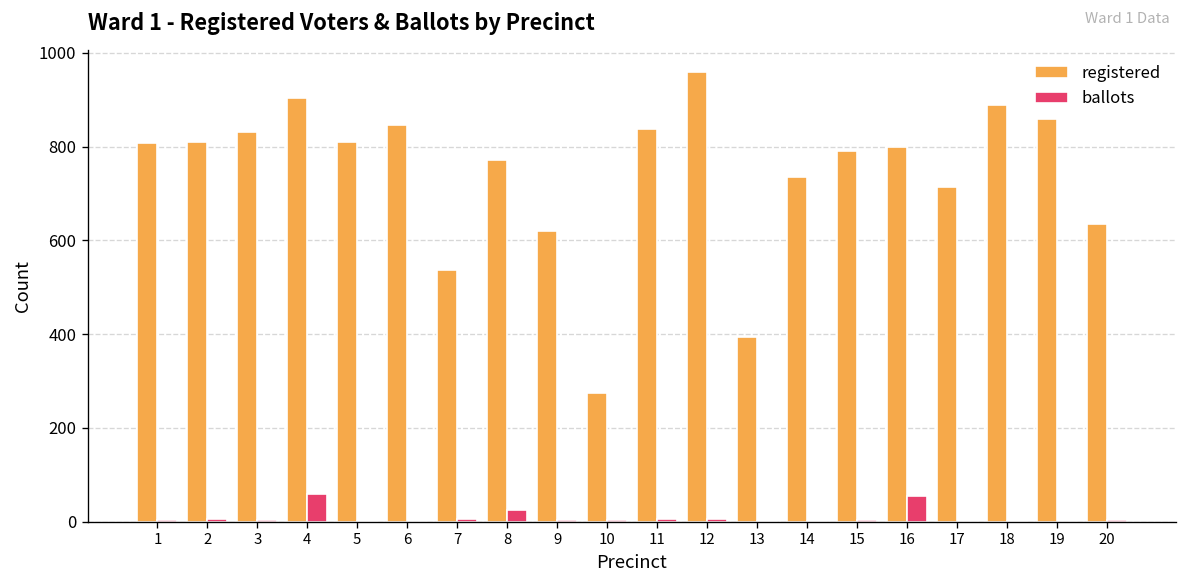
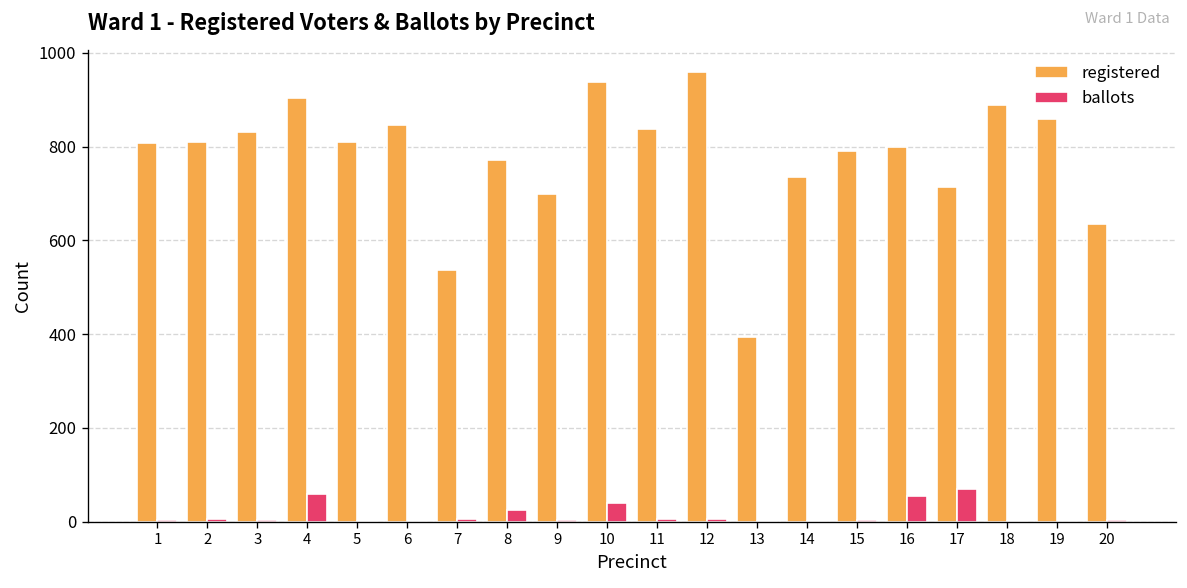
  {
    "registered": {
      "1": 810,
      "2": 810,
      "3": 830,
      "4": 900,
      "5": 810,
      "6": 850,
      "7": 540,
      "8": 770,
-     "9": 620,
-     "10": 280,
+     "9": 700,
+     "10": 940,
      "11": 840,
      "12": 960,
      "13": 390,
      "14": 730,
      "15": 790,
      "16": 800,
      "17": 710,
      "18": 890,
      "19": 860,
      "20": 630
    },
    "ballots": {
      "4": 60,
      "6": 0,
      "8": 30,
-     "10": 0,
+     "10": 40,
      "16": 60,
-     "17": 0,
+     "17": 70,
      "19": 0
    }
  }
